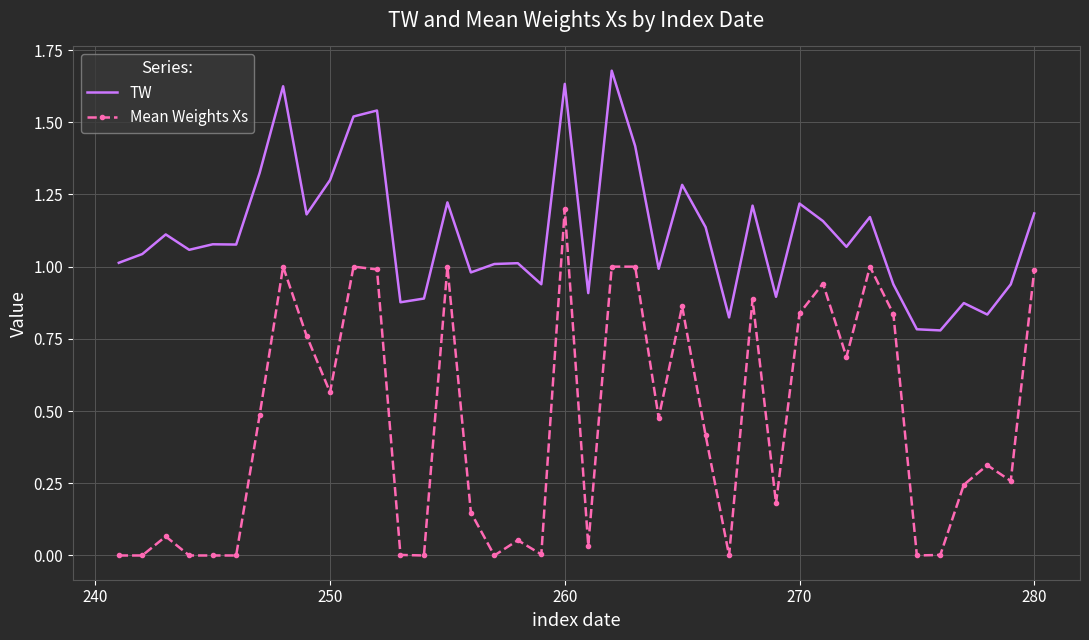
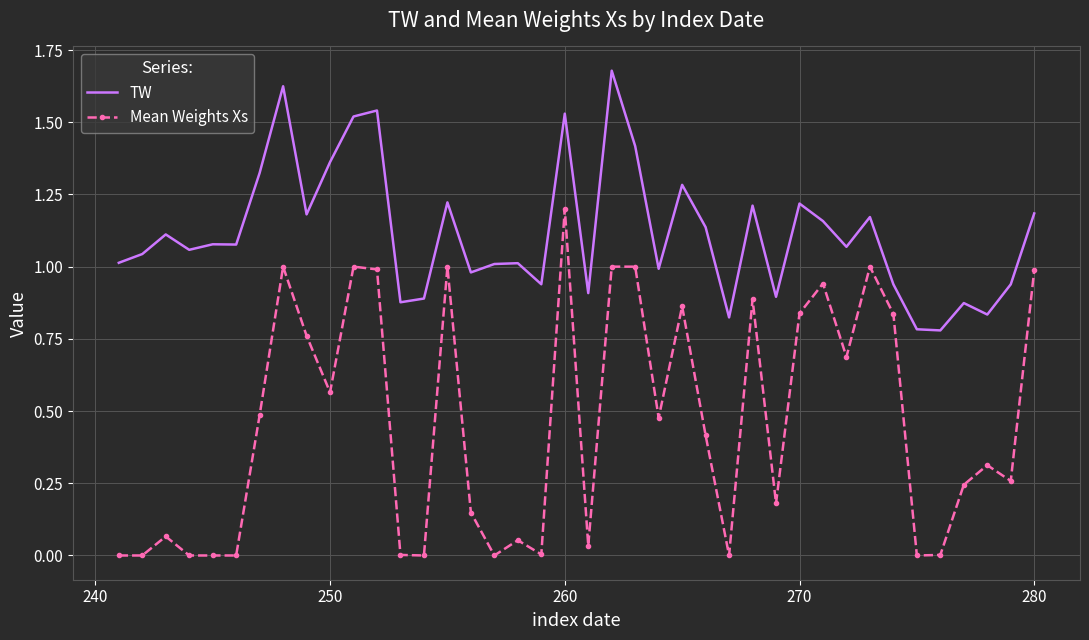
  {
    "TW": {
-     "250": 1.30,
-     "260": 1.63,
+     "250": 1.36,
+     "260": 1.53,
      "270": 1.22,
      "280": 1.18
    },
    "Mean Weights Xs": {
      "250": 0.56,
      "260": 1.20,
      "270": 0.84,
      "280": 0.99
    }
  }
